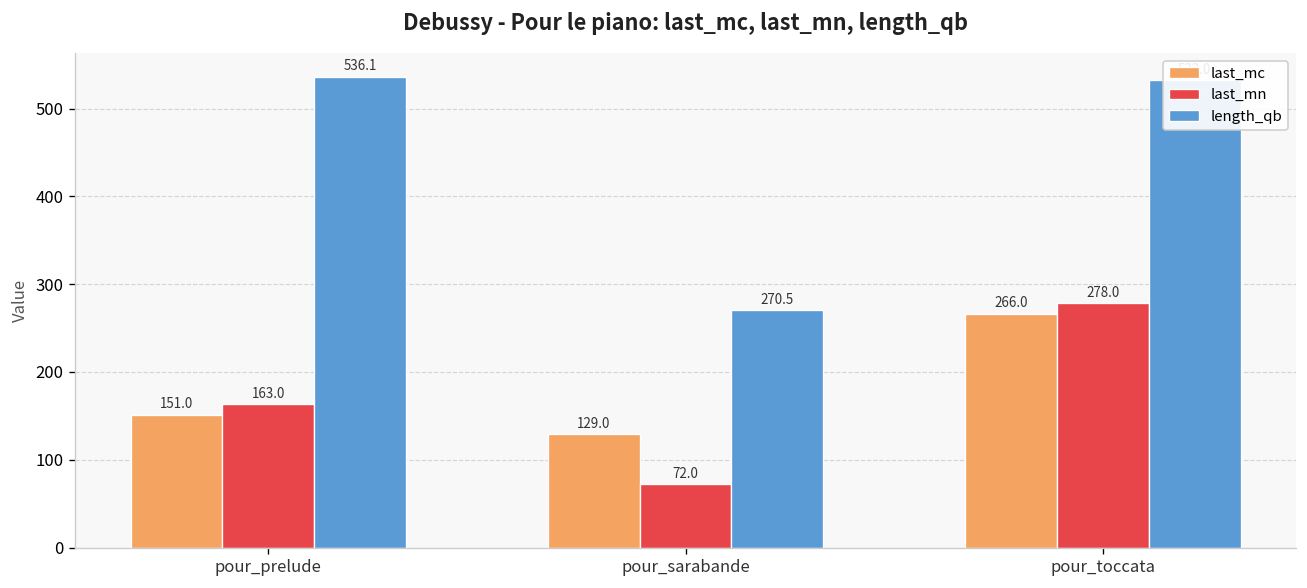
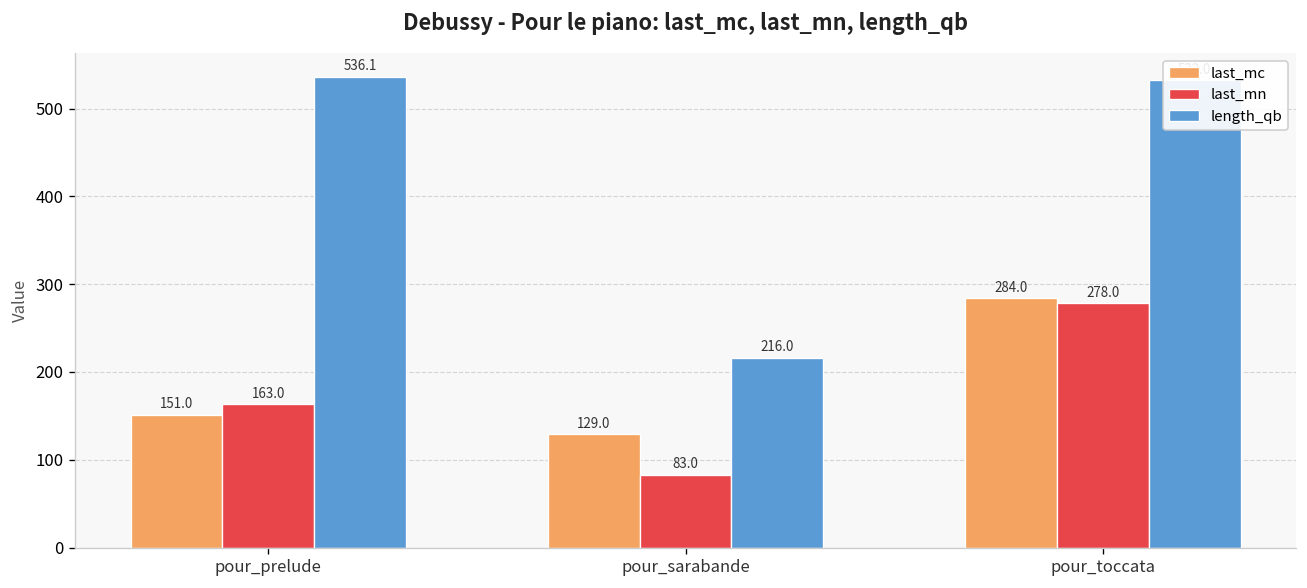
  {
    "last_mc": {
      "pour_prelude": 151.0,
      "pour_sarabande": 129.0,
-     "pour_toccata": 266.0
+     "pour_toccata": 284.0
    },
    "last_mn": {
      "pour_prelude": 163.0,
-     "pour_sarabande": 72.0,
+     "pour_sarabande": 83.0,
      "pour_toccata": 278.0
    },
    "length_qb": {
      "pour_prelude": 536.1,
-     "pour_sarabande": 270.5
+     "pour_sarabande": 216.0
    }
  }
